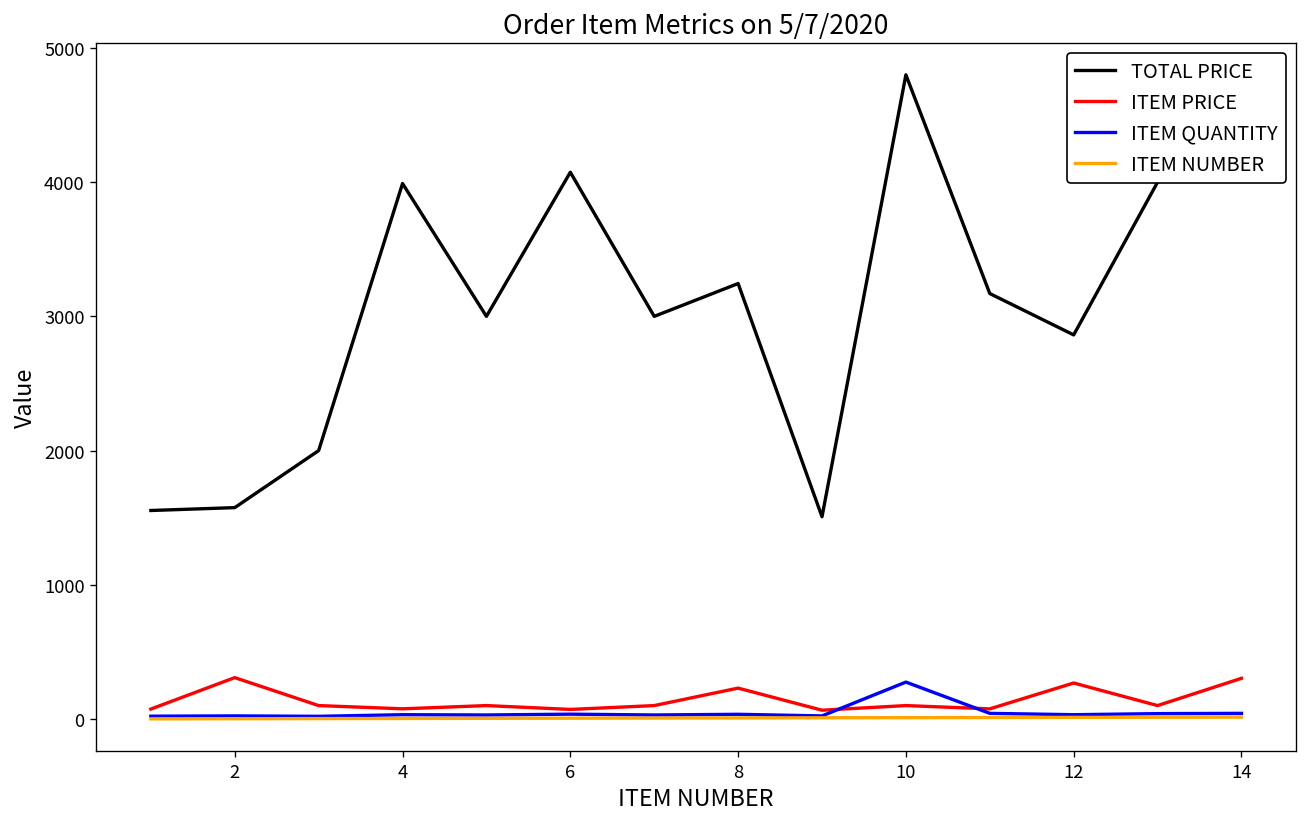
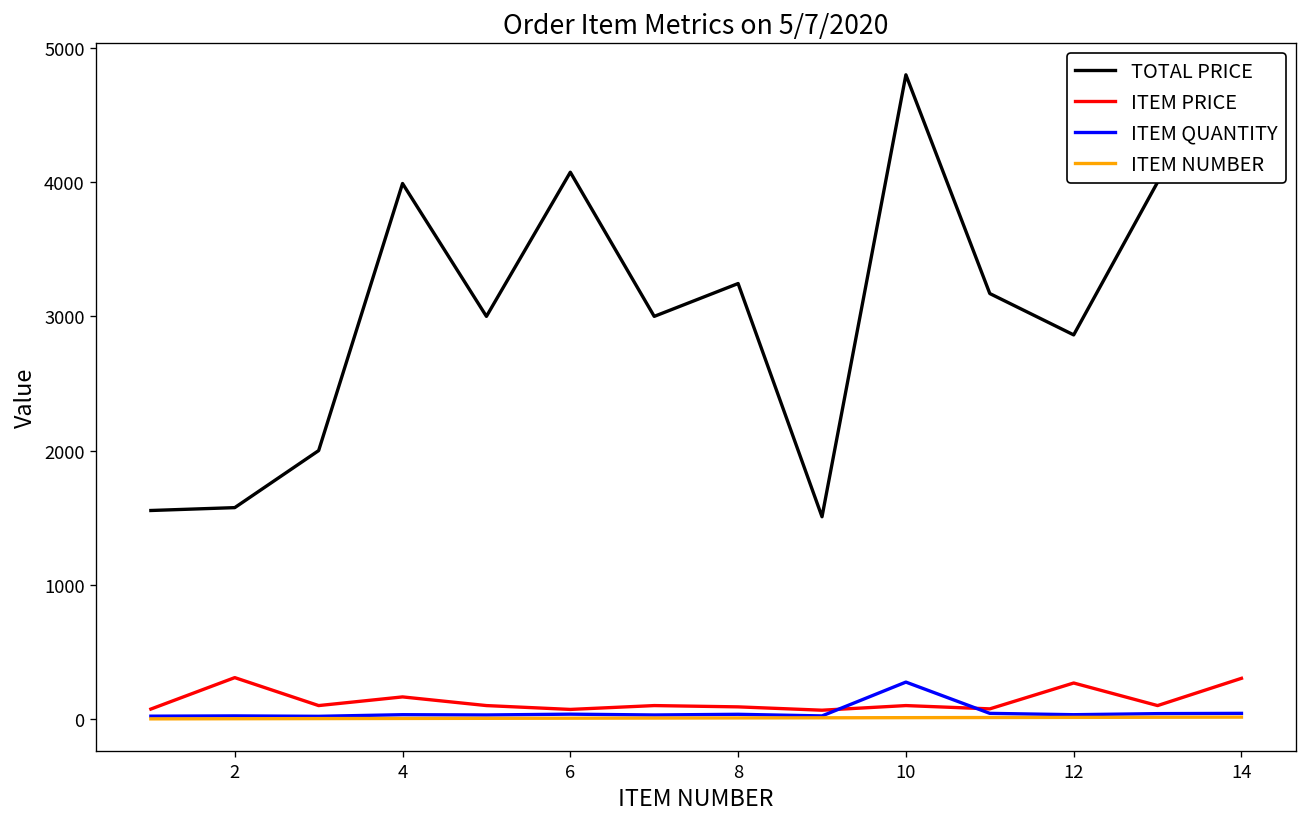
  {
    "TOTAL PRICE": {
      "2": 1570,
      "4": 3990,
      "6": 4070,
      "8": 3240,
      "10": 4800,
      "12": 2860
    },
    "ITEM PRICE": {
      "2": 310,
-     "4": 80,
+     "4": 160,
      "6": 70,
-     "8": 230,
+     "8": 90,
      "10": 100,
      "12": 270,
      "14": 300
    },
    "ITEM QUANTITY": {
      "4": 30,
      "6": 40,
      "8": 40,
      "10": 280,
      "14": 40
    },
    "ITEM NUMBER": {
      "4": 0,
      "6": 10,
      "8": 10,
      "10": 10,
      "14": 10
    }
  }
